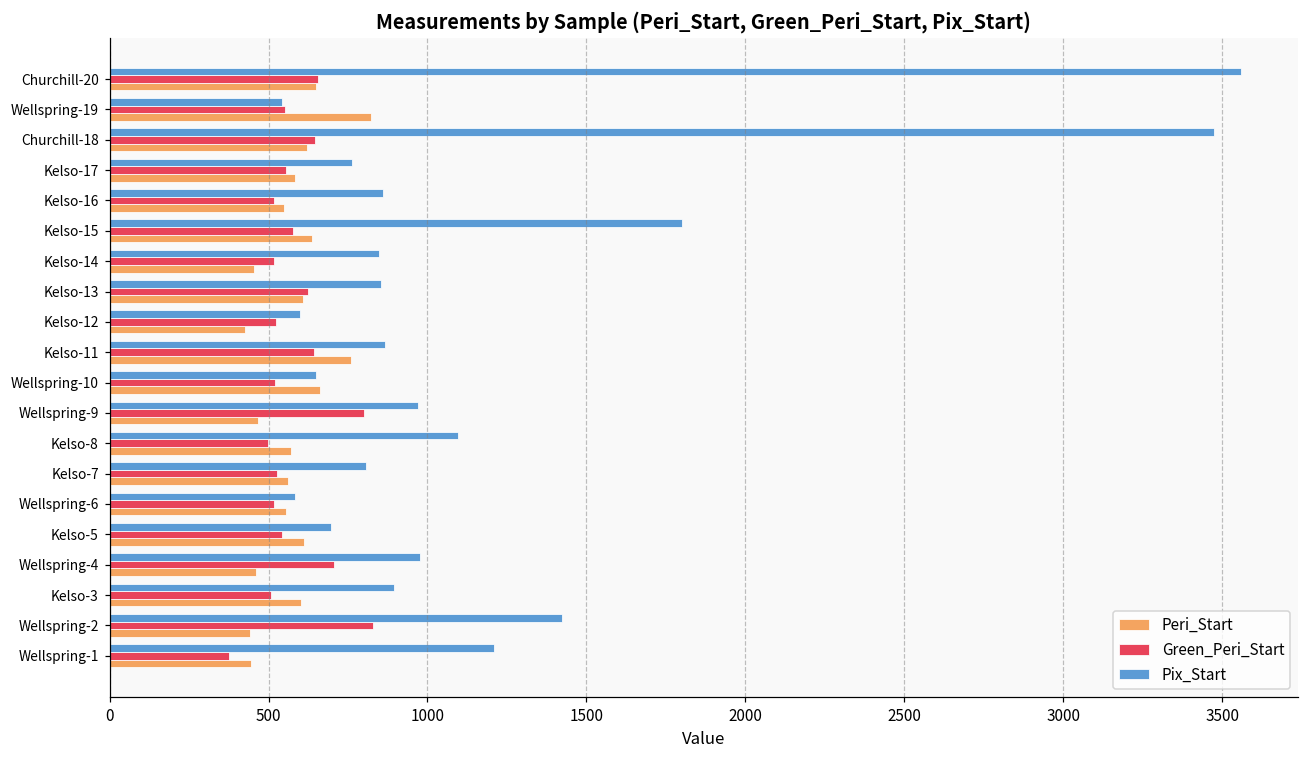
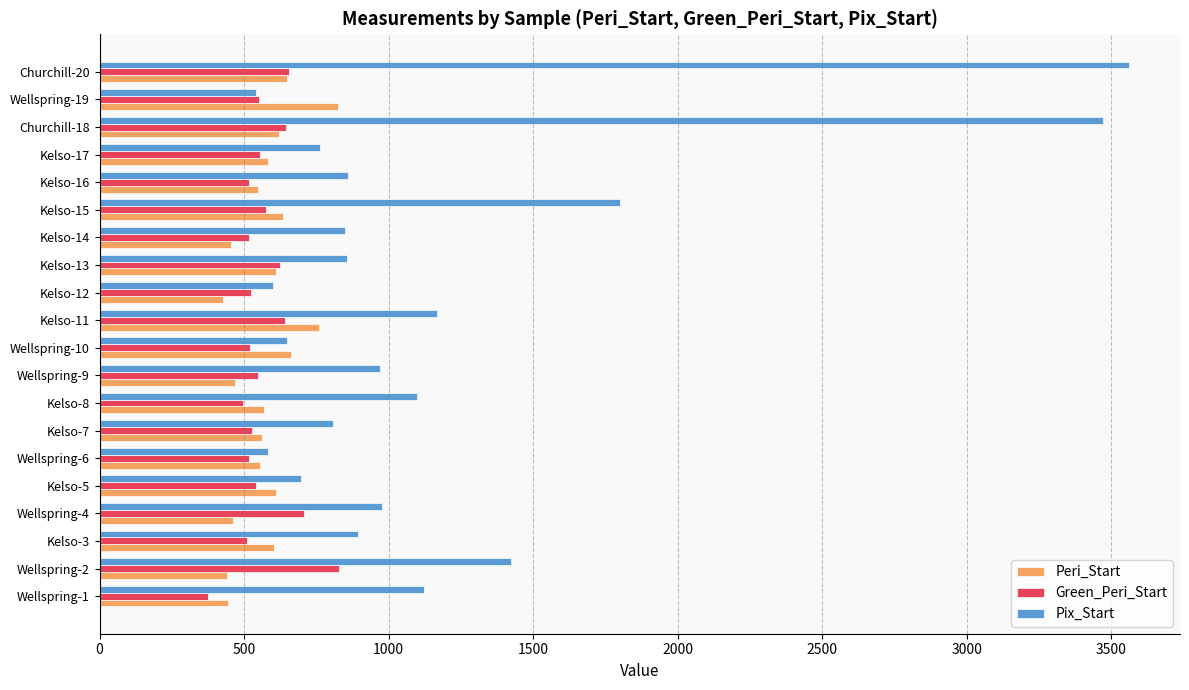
  {
    "Peri_Start": {
      "Churchill-20": 650,
      "Wellspring-19": 820,
      "Churchill-18": 620,
      "Kelso-17": 580,
      "Kelso-16": 550,
      "Kelso-15": 640,
      "Kelso-14": 460,
      "Kelso-13": 610,
      "Kelso-12": 430,
      "Kelso-11": 760,
      "Wellspring-10": 660,
      "Wellspring-9": 470,
      "Kelso-8": 570,
      "Kelso-7": 560,
      "Wellspring-6": 560,
      "Kelso-5": 610,
      "Wellspring-4": 460,
      "Kelso-3": 600,
      "Wellspring-2": 440,
      "Wellspring-1": 440
    },
    "Green_Peri_Start": {
      "Churchill-20": 660,
      "Wellspring-19": 550,
      "Churchill-18": 640,
      "Kelso-17": 560,
      "Kelso-16": 520,
      "Kelso-15": 580,
      "Kelso-14": 520,
      "Kelso-13": 620,
      "Kelso-12": 520,
      "Kelso-11": 640,
      "Wellspring-10": 520,
-     "Wellspring-9": 800,
+     "Wellspring-9": 550,
      "Kelso-8": 500,
      "Kelso-7": 530,
      "Wellspring-6": 520,
      "Kelso-5": 540,
      "Wellspring-4": 710,
      "Kelso-3": 510,
      "Wellspring-2": 830,
      "Wellspring-1": 370
    },
    "Pix_Start": {
      "Churchill-20": 3560,
      "Wellspring-19": 540,
      "Churchill-18": 3470,
      "Kelso-17": 760,
      "Kelso-16": 860,
      "Kelso-15": 1800,
      "Kelso-14": 850,
      "Kelso-13": 860,
      "Kelso-12": 600,
-     "Kelso-11": 870,
+     "Kelso-11": 1170,
      "Wellspring-10": 650,
      "Wellspring-9": 970,
      "Kelso-8": 1100,
      "Kelso-7": 810,
      "Wellspring-6": 580,
      "Kelso-5": 700,
      "Wellspring-4": 980,
      "Kelso-3": 890,
      "Wellspring-2": 1420,
-     "Wellspring-1": 1210
+     "Wellspring-1": 1120
    }
  }
